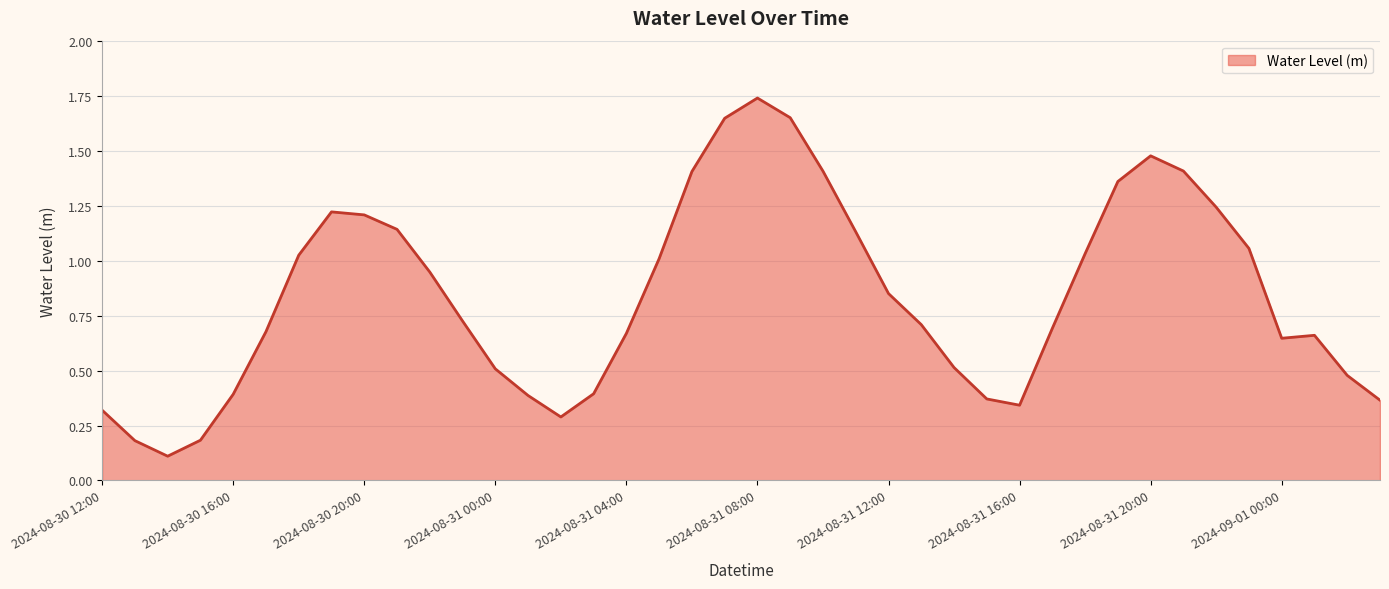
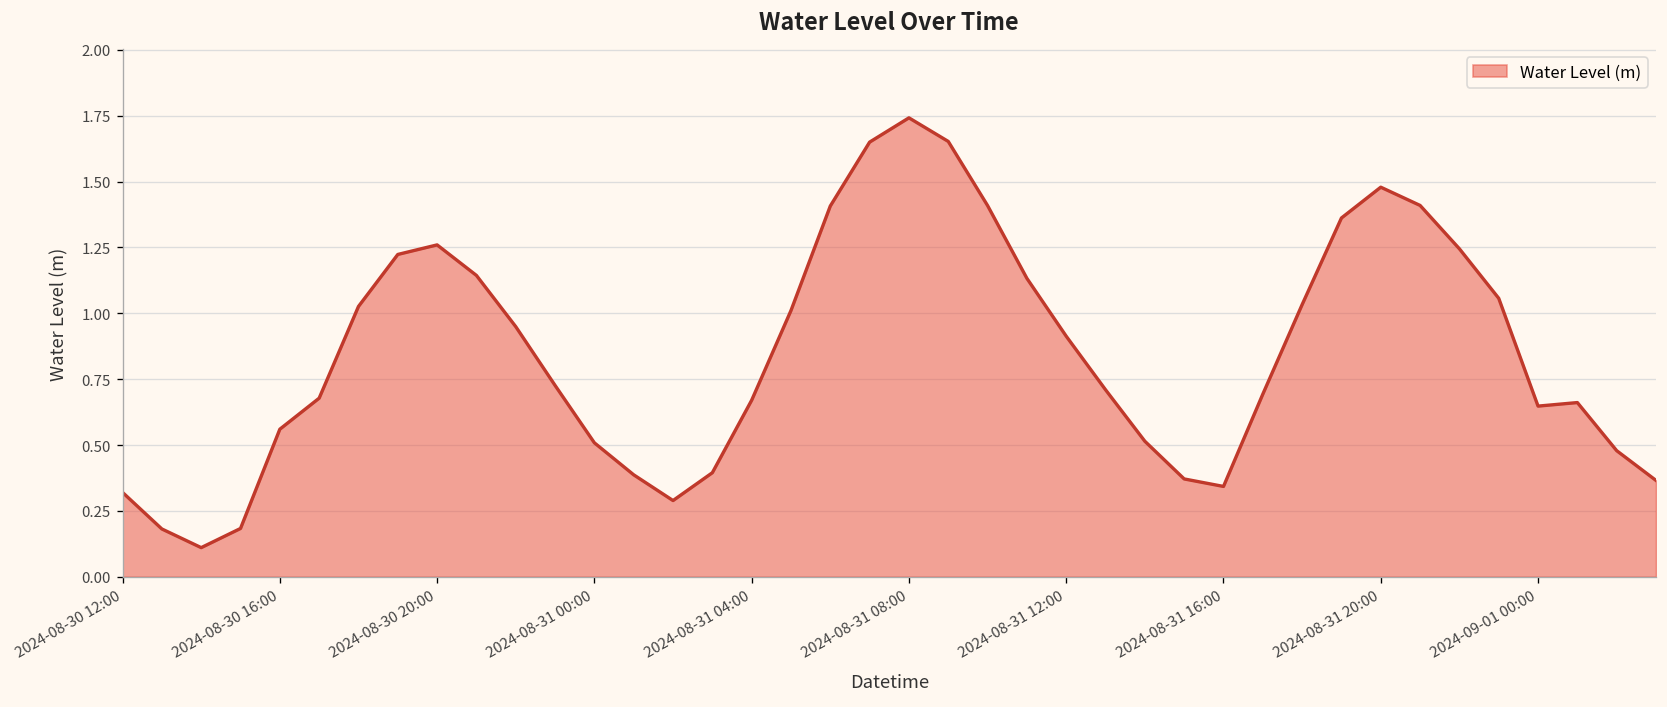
  {
    "2024-08-30 12:00": 0.32,
-   "2024-08-30 16:00": 0.39,
-   "2024-08-30 20:00": 1.21,
+   "2024-08-30 16:00": 0.56,
+   "2024-08-30 20:00": 1.26,
    "2024-08-31 00:00": 0.51,
    "2024-08-31 04:00": 0.67,
    "2024-08-31 08:00": 1.74,
-   "2024-08-31 12:00": 0.85,
+   "2024-08-31 12:00": 0.91,
    "2024-08-31 16:00": 0.34,
    "2024-08-31 20:00": 1.48,
    "2024-09-01 00:00": 0.65
  }
